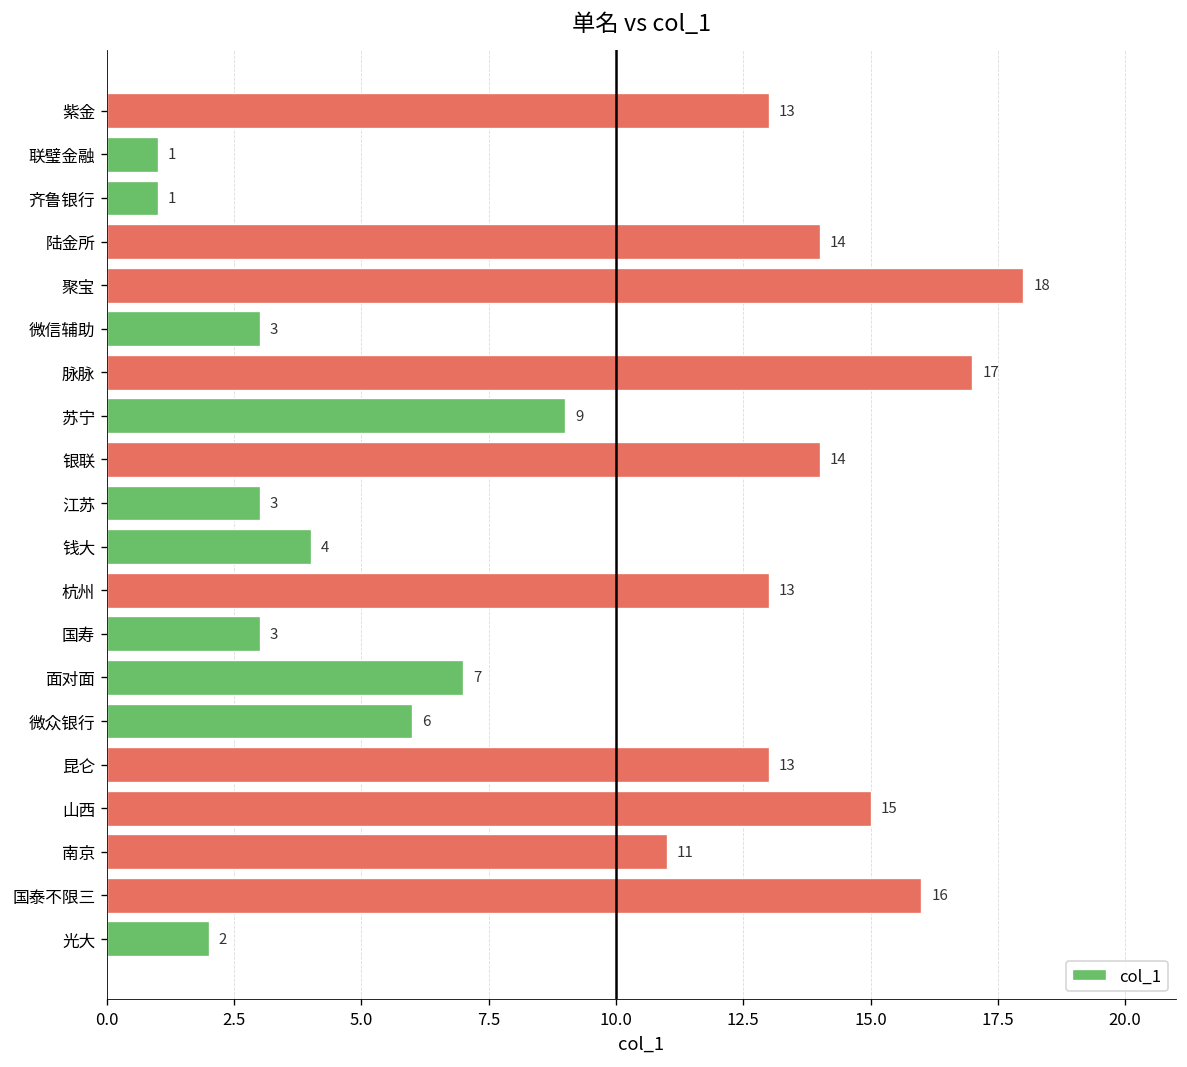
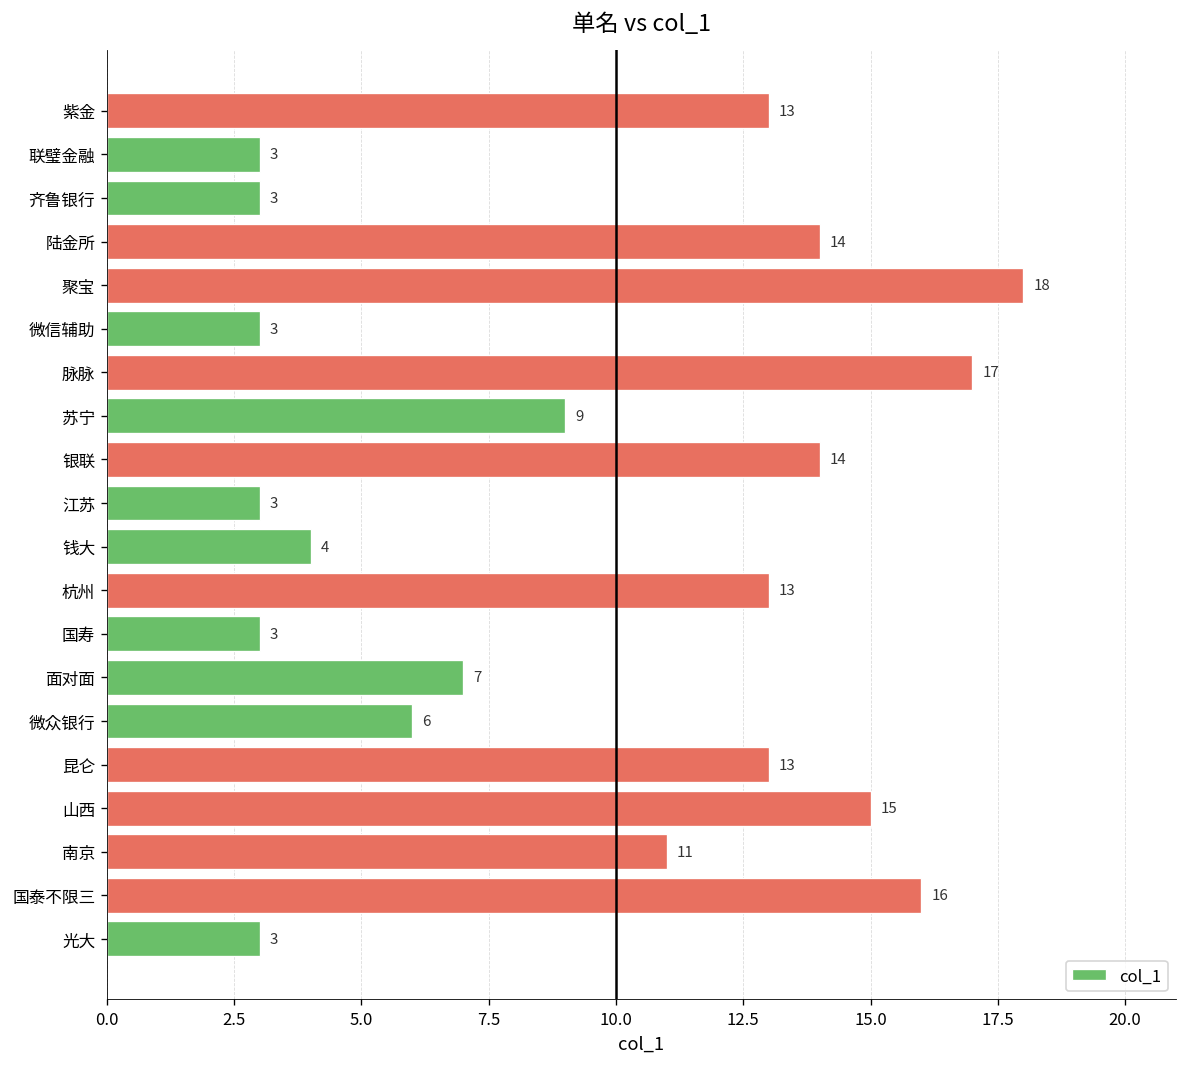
  {
    "紫金": 13,
-   "联璧金融": 1,
-   "齐鲁银行": 1,
+   "联璧金融": 3,
+   "齐鲁银行": 3,
    "陆金所": 14,
    "聚宝": 18,
    "微信辅助": 3,
    "脉脉": 17,
    "苏宁": 9,
    "银联": 14,
    "江苏": 3,
    "钱大": 4,
    "杭州": 13,
    "国寿": 3,
    "面对面": 7,
    "微众银行": 6,
    "昆仑": 13,
    "山西": 15,
    "南京": 11,
    "国泰不限三": 16,
-   "光大": 2
+   "光大": 3
  }
